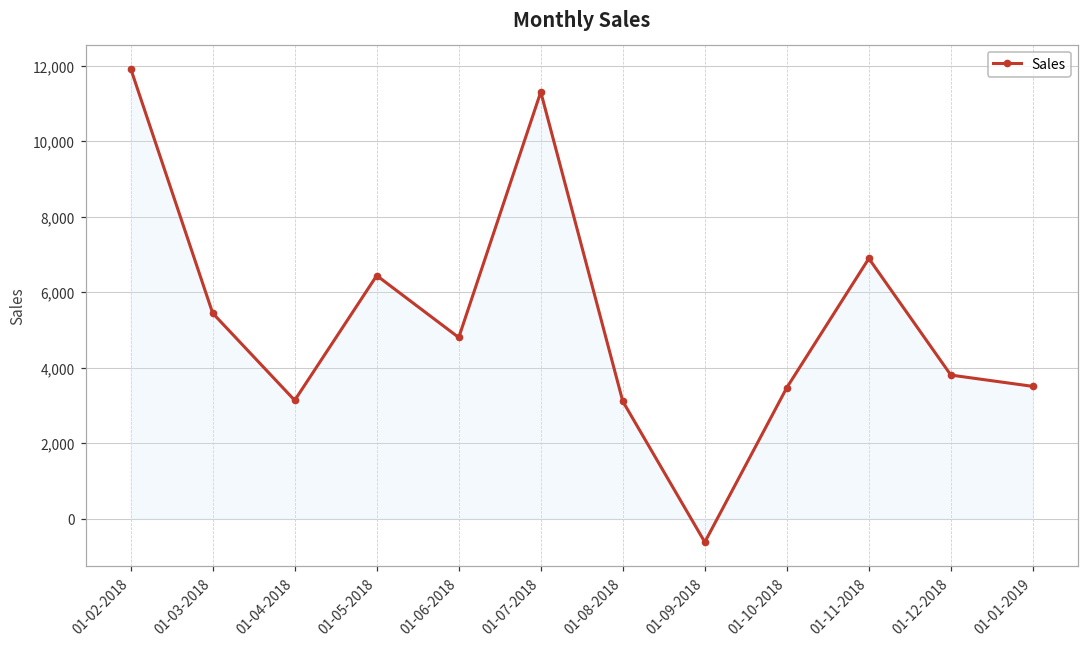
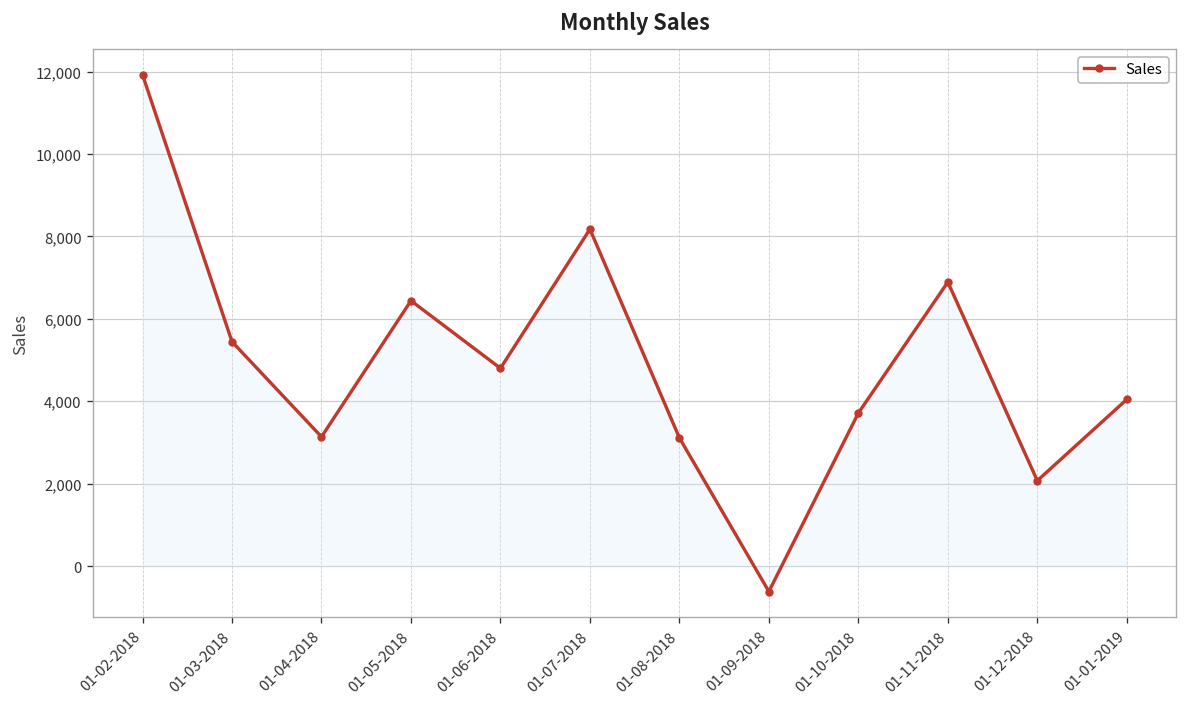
  {
    "Sales": {
-     "01-07-2018": "11,300",
+     "01-07-2018": "8,200",
      "01-09-2018": "-600",
-     "01-10-2018": "3,500",
-     "01-12-2018": "3,800",
-     "01-01-2019": "3,500"
+     "01-10-2018": "3,700",
+     "01-12-2018": "2,100",
+     "01-01-2019": "4,000"
    }
  }
